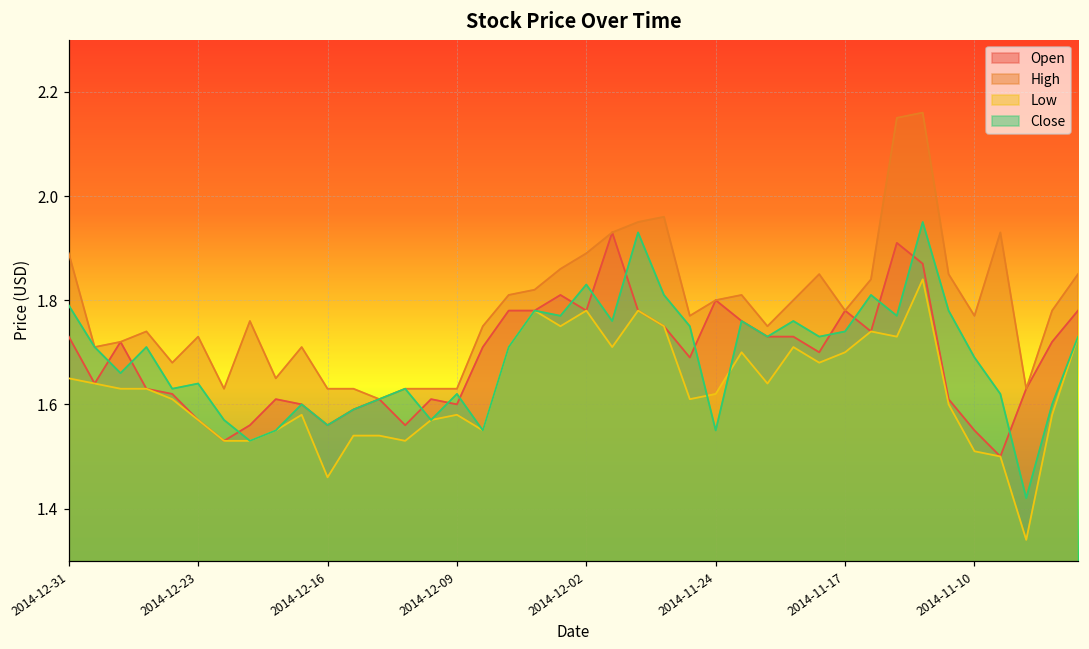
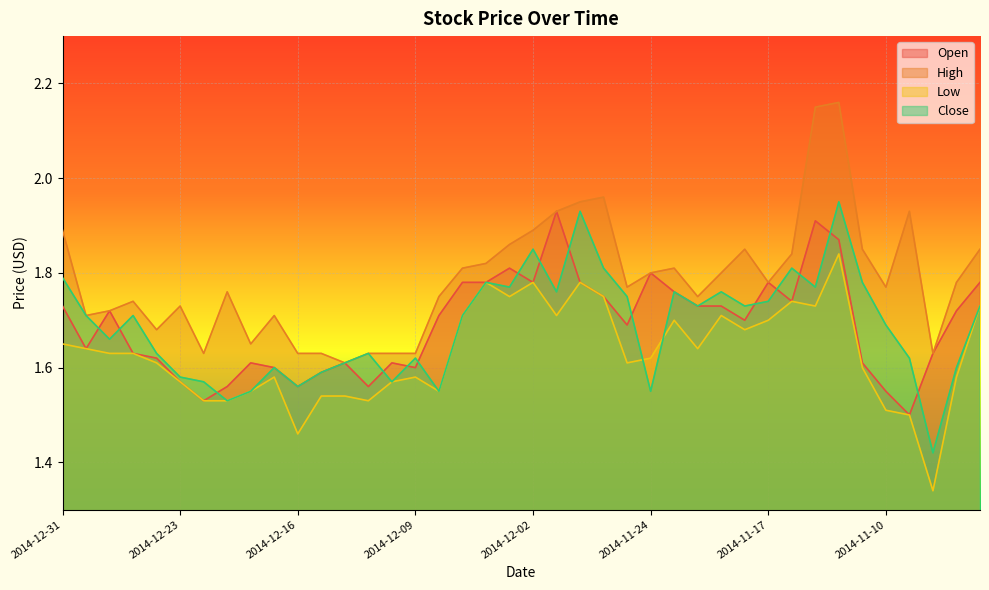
  {
    "Close": {
      "2014-12-31": 1.79,
-     "2014-12-23": 1.64,
+     "2014-12-23": 1.58,
      "2014-12-09": 1.62,
-     "2014-12-02": 1.83,
+     "2014-12-02": 1.85,
      "2014-11-24": 1.55,
      "2014-11-17": 1.74,
      "2014-11-10": 1.69
    }
  }
